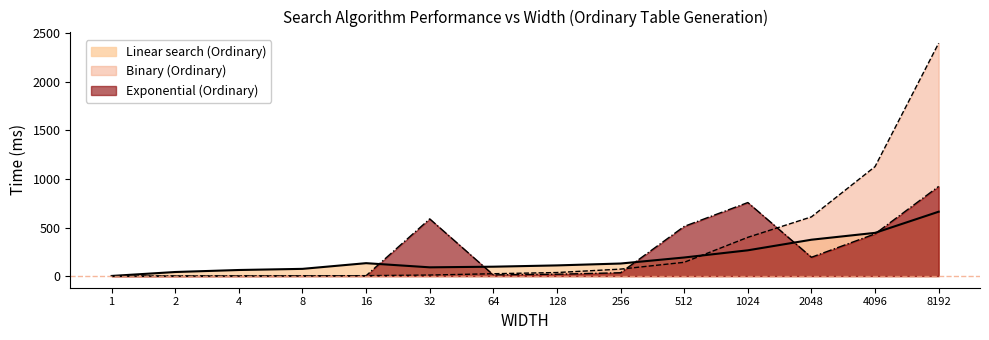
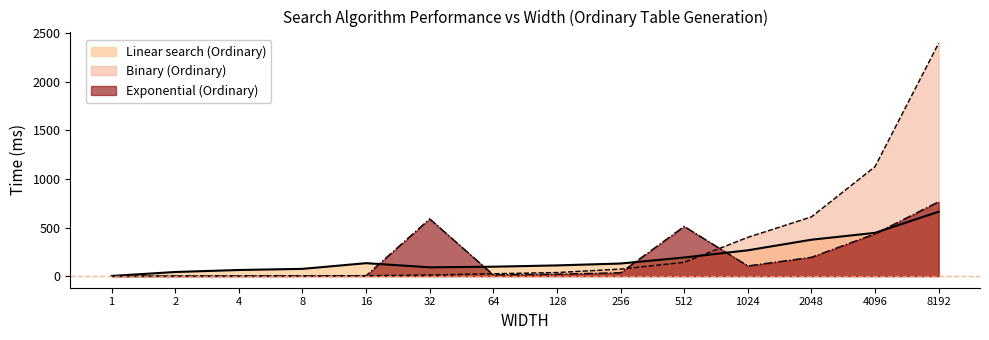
  {
    "Exponential (Ordinary)": {
      "32": 600,
      "256": 0,
      "512": 500,
-     "1024": 800,
+     "1024": 100,
      "2048": 200,
-     "8192": 900
+     "8192": 800
    }
  }
